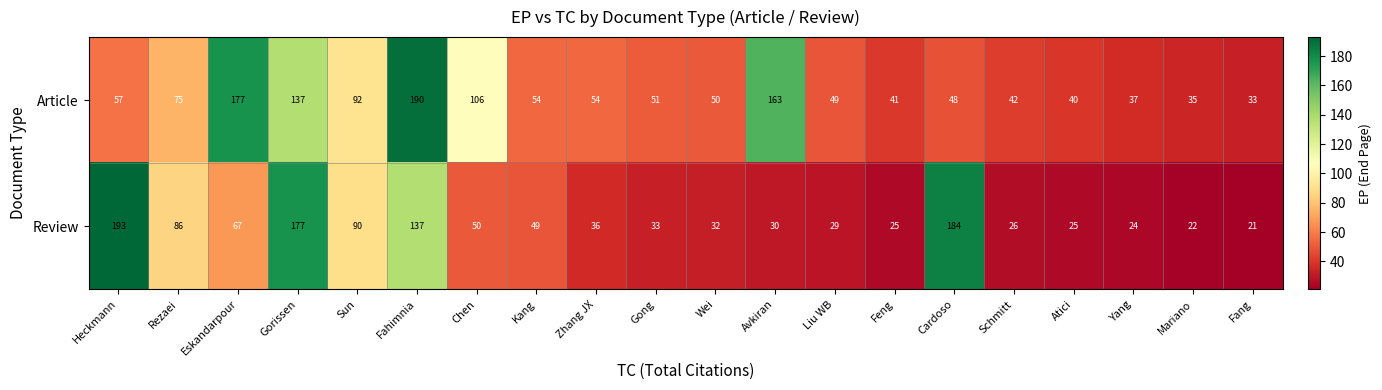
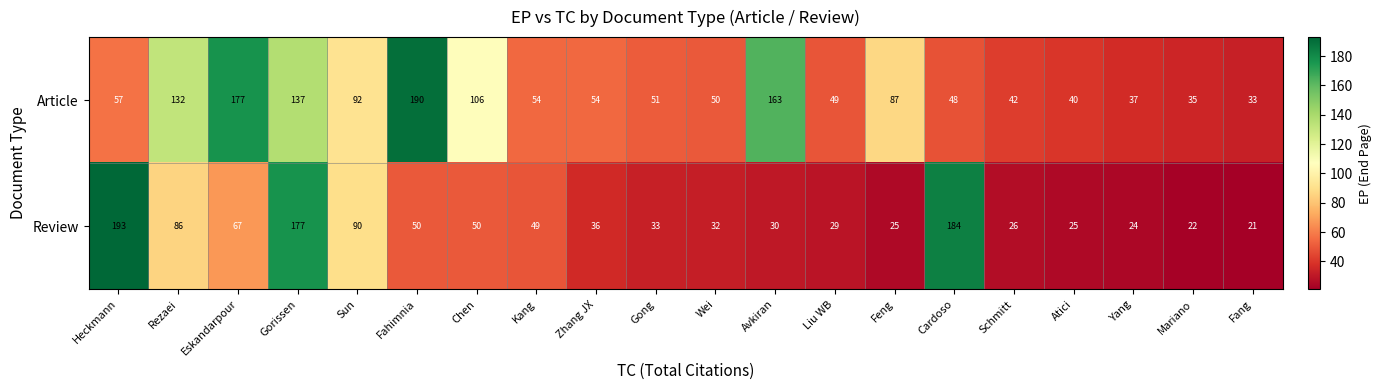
  {
    "Article": {
      "Heckmann": 57,
-     "Rezaei": 75,
+     "Rezaei": 132,
      "Eskandarpour": 177,
      "Gorissen": 137,
      "Sun": 92,
      "Fahimnia": 190,
      "Chen": 106,
      "Kang": 54,
      "Zhang JX": 54,
      "Gong": 51,
      "Wei": 50,
      "Avkiran": 163,
      "Liu WB": 49,
-     "Feng": 41,
+     "Feng": 87,
      "Cardoso": 48,
      "Schmitt": 42,
      "Atici": 40,
      "Yang": 37,
      "Mariano": 35,
      "Fang": 33
    },
    "Review": {
      "Heckmann": 193,
      "Rezaei": 86,
      "Eskandarpour": 67,
      "Gorissen": 177,
      "Sun": 90,
-     "Fahimnia": 137,
+     "Fahimnia": 50,
      "Chen": 50,
      "Kang": 49,
      "Zhang JX": 36,
      "Gong": 33,
      "Wei": 32,
      "Avkiran": 30,
      "Liu WB": 29,
      "Feng": 25,
      "Cardoso": 184,
      "Schmitt": 26,
      "Atici": 25,
      "Yang": 24,
      "Mariano": 22,
      "Fang": 21
    }
  }
